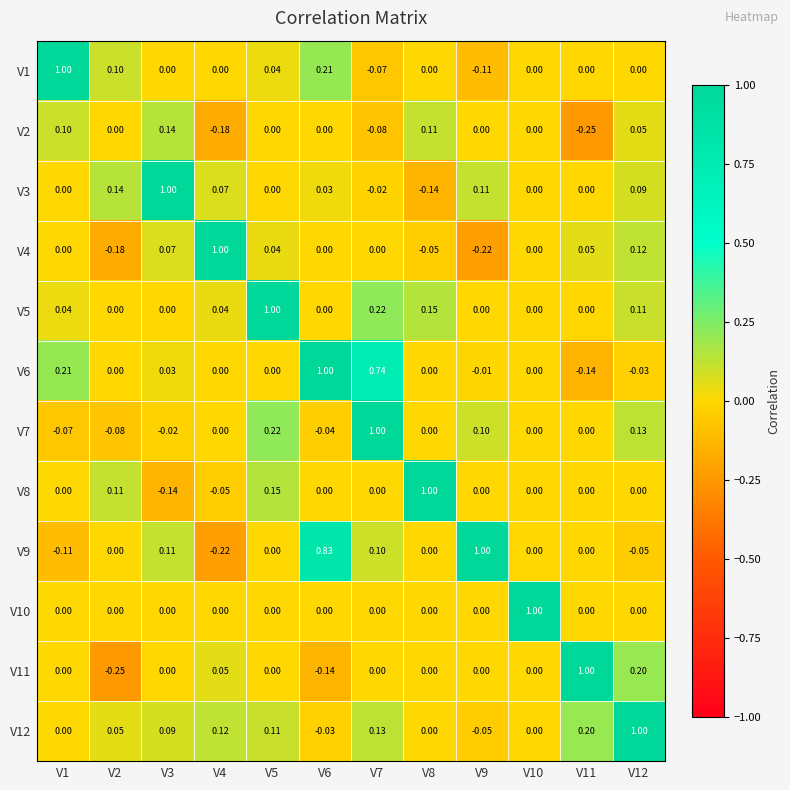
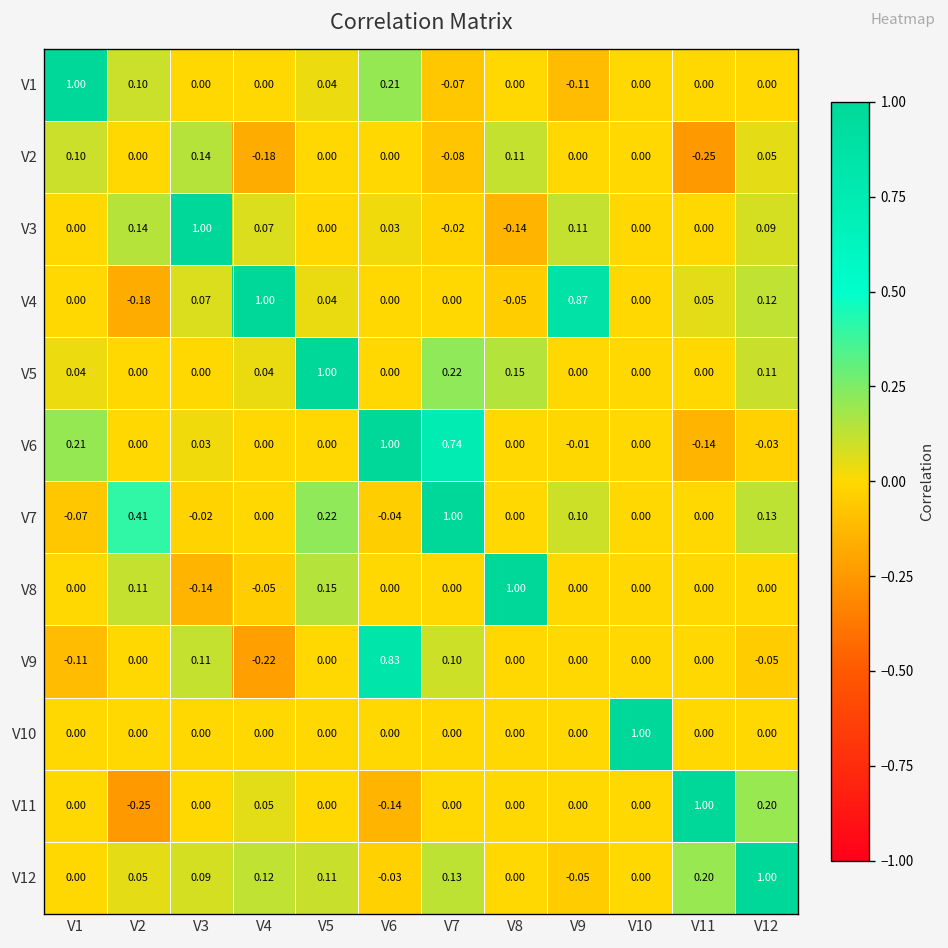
  {
    "V1": {
      "V1": 1.00,
      "V2": 0.10,
      "V3": 0.00,
      "V4": 0.00,
      "V5": 0.04,
      "V6": 0.21,
      "V7": -0.07,
      "V8": 0.00,
      "V9": -0.11,
      "V10": 0.00,
      "V11": 0.00,
      "V12": 0.00
    },
    "V2": {
      "V1": 0.10,
      "V2": 0.00,
      "V3": 0.14,
      "V4": -0.18,
      "V5": 0.00,
      "V6": 0.00,
      "V7": -0.08,
      "V8": 0.11,
      "V9": 0.00,
      "V10": 0.00,
      "V11": -0.25,
      "V12": 0.05
    },
    "V3": {
      "V1": 0.00,
      "V2": 0.14,
      "V3": 1.00,
      "V4": 0.07,
      "V5": 0.00,
      "V6": 0.03,
      "V7": -0.02,
      "V8": -0.14,
      "V9": 0.11,
      "V10": 0.00,
      "V11": 0.00,
      "V12": 0.09
    },
    "V4": {
      "V1": 0.00,
      "V2": -0.18,
      "V3": 0.07,
      "V4": 1.00,
      "V5": 0.04,
      "V6": 0.00,
      "V7": 0.00,
      "V8": -0.05,
-     "V9": -0.22,
+     "V9": 0.87,
      "V10": 0.00,
      "V11": 0.05,
      "V12": 0.12
    },
    "V5": {
      "V1": 0.04,
      "V2": 0.00,
      "V3": 0.00,
      "V4": 0.04,
      "V5": 1.00,
      "V6": 0.00,
      "V7": 0.22,
      "V8": 0.15,
      "V9": 0.00,
      "V10": 0.00,
      "V11": 0.00,
      "V12": 0.11
    },
    "V6": {
      "V1": 0.21,
      "V2": 0.00,
      "V3": 0.03,
      "V4": 0.00,
      "V5": 0.00,
      "V6": 1.00,
      "V7": 0.74,
      "V8": 0.00,
      "V9": -0.01,
      "V10": 0.00,
      "V11": -0.14,
      "V12": -0.03
    },
    "V7": {
      "V1": -0.07,
-     "V2": -0.08,
+     "V2": 0.41,
      "V3": -0.02,
      "V4": 0.00,
      "V5": 0.22,
      "V6": -0.04,
      "V7": 1.00,
      "V8": 0.00,
      "V9": 0.10,
      "V10": 0.00,
      "V11": 0.00,
      "V12": 0.13
    },
    "V8": {
      "V1": 0.00,
      "V2": 0.11,
      "V3": -0.14,
      "V4": -0.05,
      "V5": 0.15,
      "V6": 0.00,
      "V7": 0.00,
      "V8": 1.00,
      "V9": 0.00,
      "V10": 0.00,
      "V11": 0.00,
      "V12": 0.00
    },
    "V9": {
      "V1": -0.11,
      "V2": 0.00,
      "V3": 0.11,
      "V4": -0.22,
      "V5": 0.00,
      "V6": 0.83,
      "V7": 0.10,
      "V8": 0.00,
-     "V9": 1.00,
+     "V9": 0.00,
      "V10": 0.00,
      "V11": 0.00,
      "V12": -0.05
    },
    "V10": {
      "V1": 0.00,
      "V2": 0.00,
      "V3": 0.00,
      "V4": 0.00,
      "V5": 0.00,
      "V6": 0.00,
      "V7": 0.00,
      "V8": 0.00,
      "V9": 0.00,
      "V10": 1.00,
      "V11": 0.00,
      "V12": 0.00
    },
    "V11": {
      "V1": 0.00,
      "V2": -0.25,
      "V3": 0.00,
      "V4": 0.05,
      "V5": 0.00,
      "V6": -0.14,
      "V7": 0.00,
      "V8": 0.00,
      "V9": 0.00,
      "V10": 0.00,
      "V11": 1.00,
      "V12": 0.20
    },
    "V12": {
      "V1": 0.00,
      "V2": 0.05,
      "V3": 0.09,
      "V4": 0.12,
      "V5": 0.11,
      "V6": -0.03,
      "V7": 0.13,
      "V8": 0.00,
      "V9": -0.05,
      "V10": 0.00,
      "V11": 0.20,
      "V12": 1.00
    }
  }
